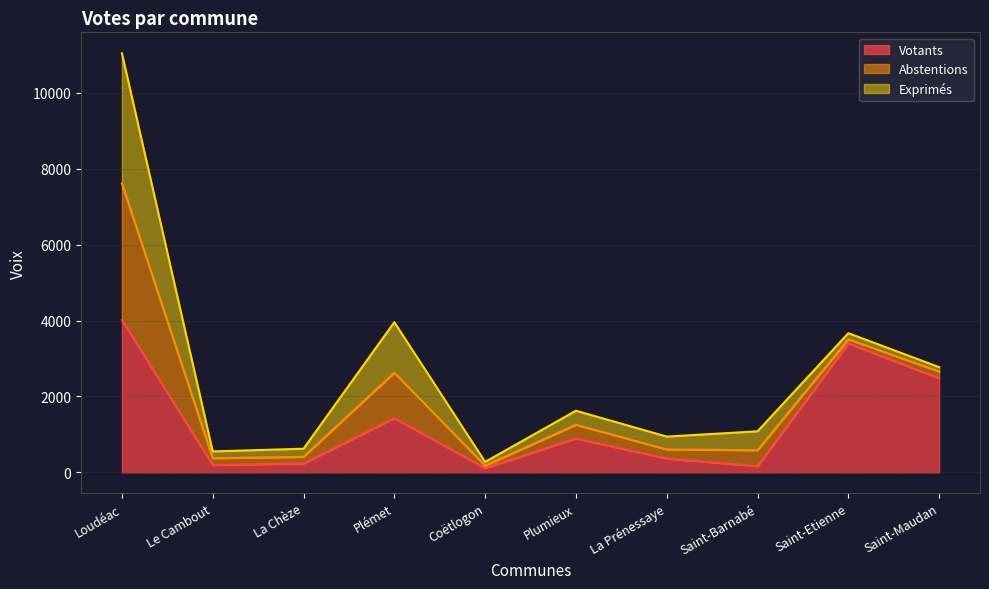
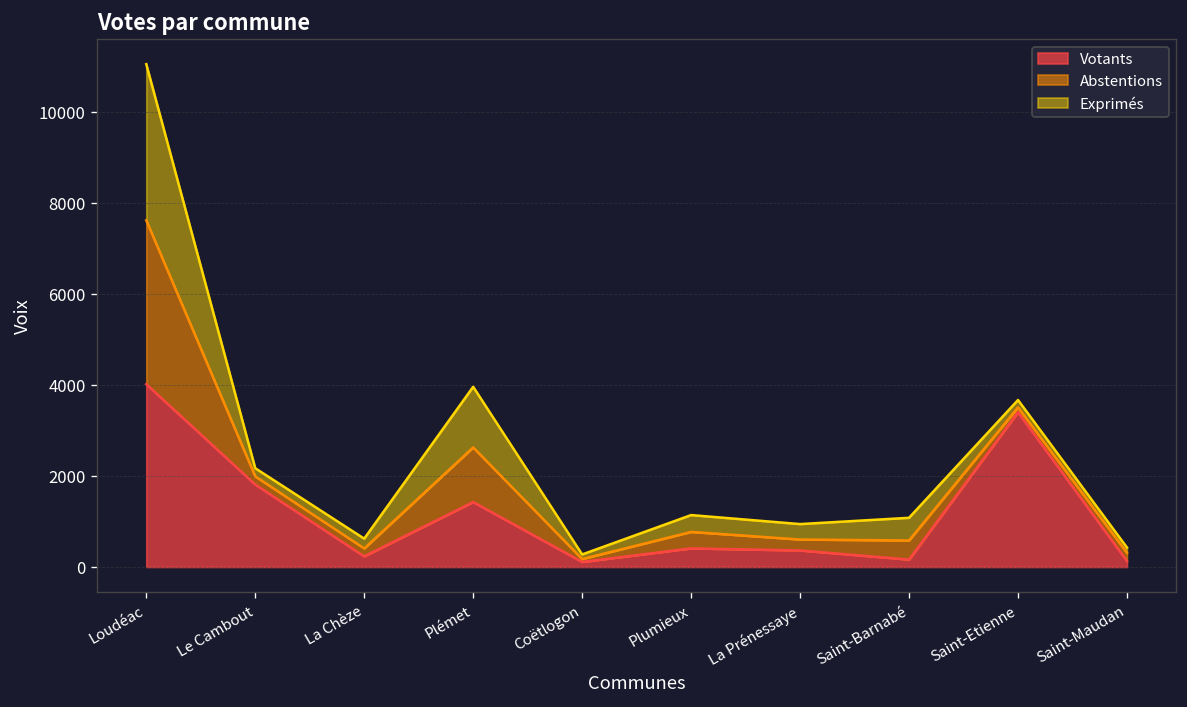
  {
    "Votants": {
      "Loudéac": 4000,
-     "Le Cambout": 200,
+     "Le Cambout": 1800,
      "La Chèze": 200,
      "Plémet": 1400,
-     "Plumieux": 900,
+     "Plumieux": 400,
      "La Prénessaye": 400,
      "Saint-Barnabé": 200,
      "Saint-Etienne": 3400,
-     "Saint-Maudan": 2500
+     "Saint-Maudan": 100
    }
  }
